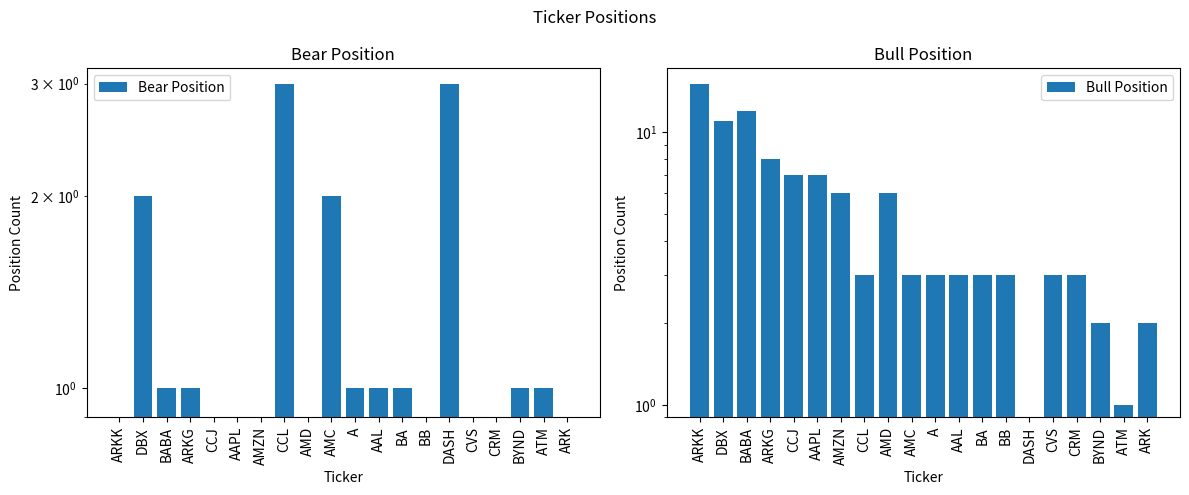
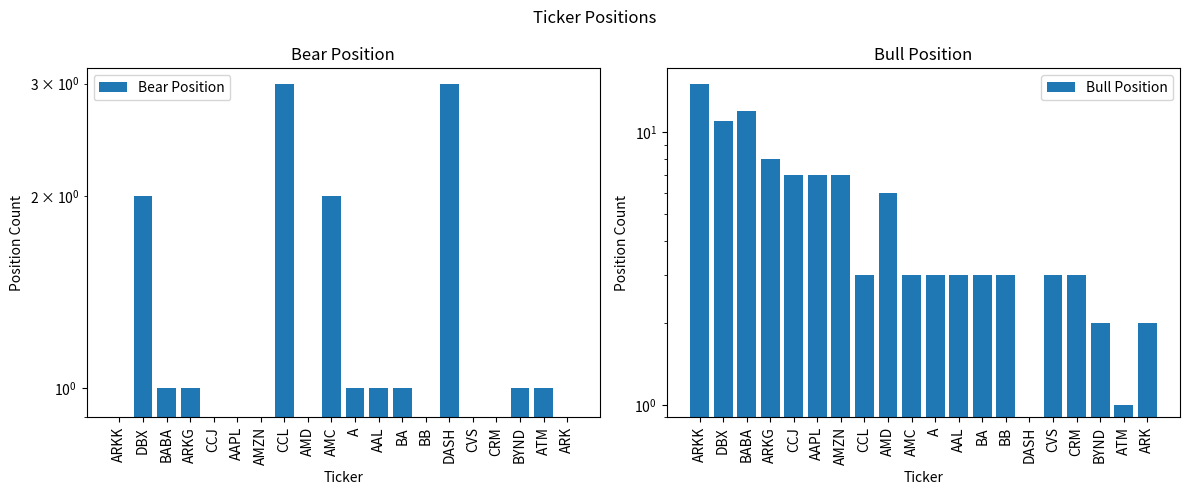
  {
    "Bull Position": {
      "ARKK": 15,
      "DBX": 11,
      "BABA": 12,
      "ARKG": 8,
      "CCJ": 7,
      "AAPL": 7,
-     "AMZN": 6,
+     "AMZN": 7,
      "CCL": 3,
      "AMD": 6,
      "AMC": 3,
      "A": 3,
      "AAL": 3,
      "BA": 3,
      "BB": 3,
      "CVS": 3,
      "CRM": 3,
      "BYND": 2,
      "ATM": 1,
      "ARK": 2
    }
  }
